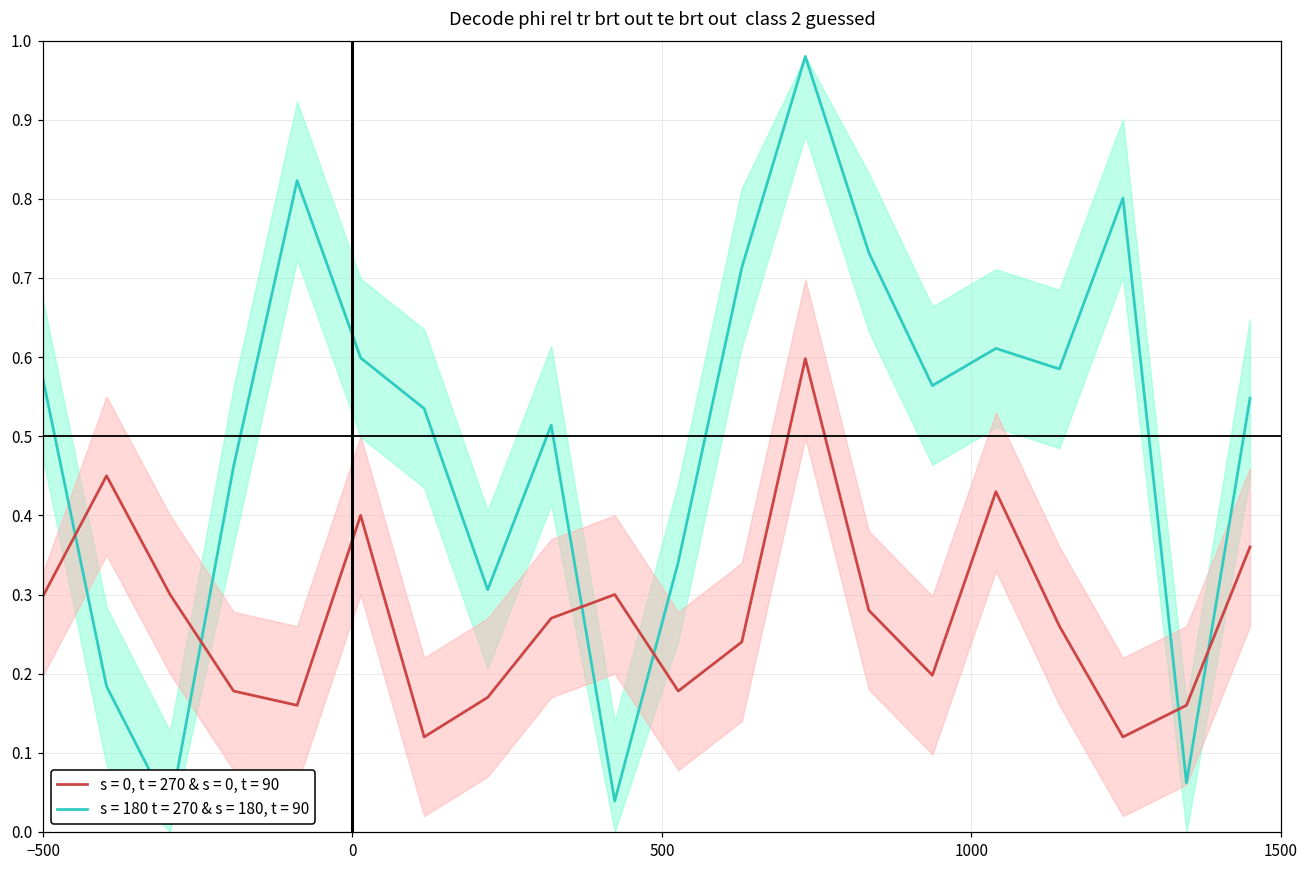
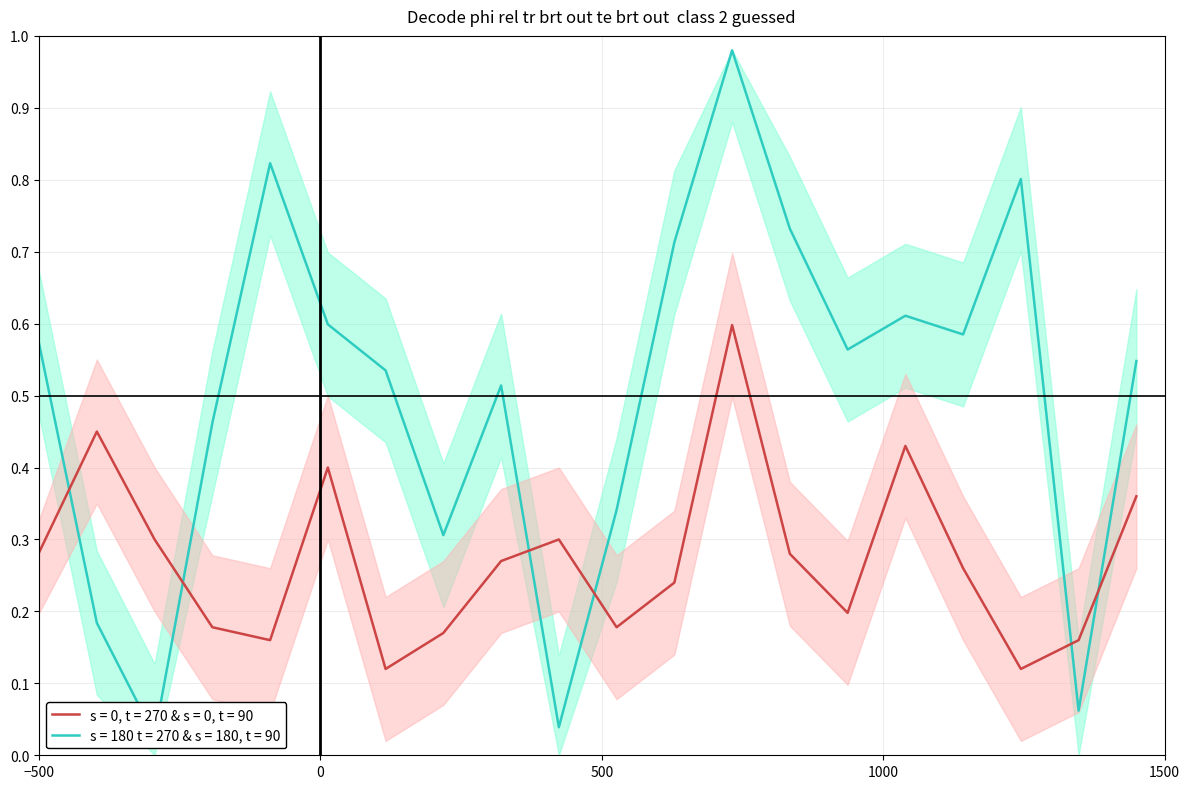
  {
    "s = 180 t = 270 & s = 180, t = 90": {
      "−500": 0.57
    },
    "s = 0, t = 270 & s = 0, t = 90": {
-     "−500": 0.30
+     "−500": 0.28
    }
  }
